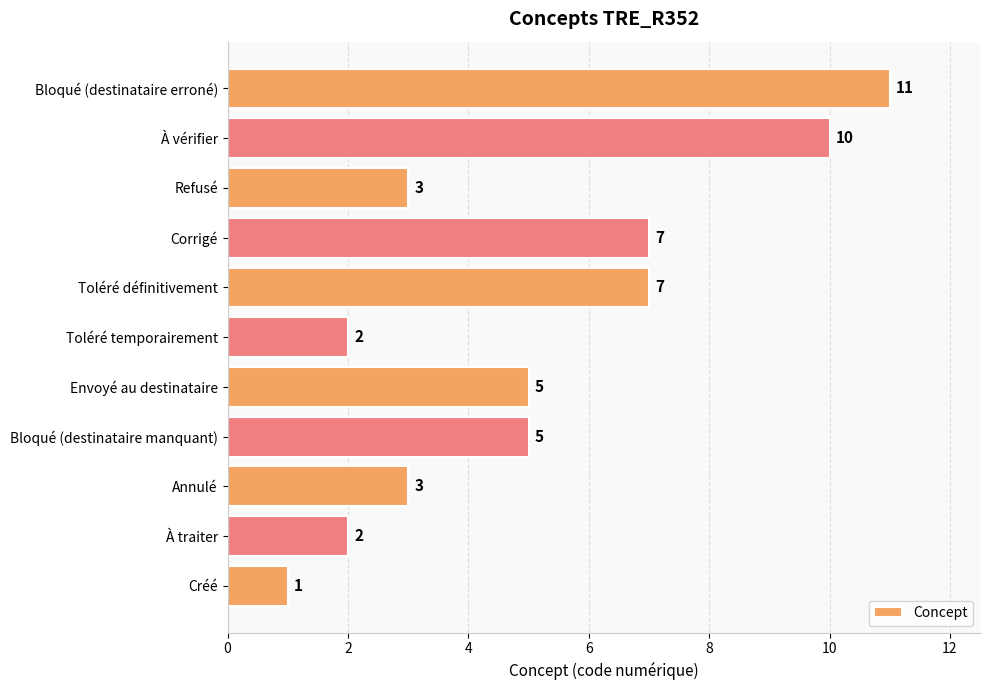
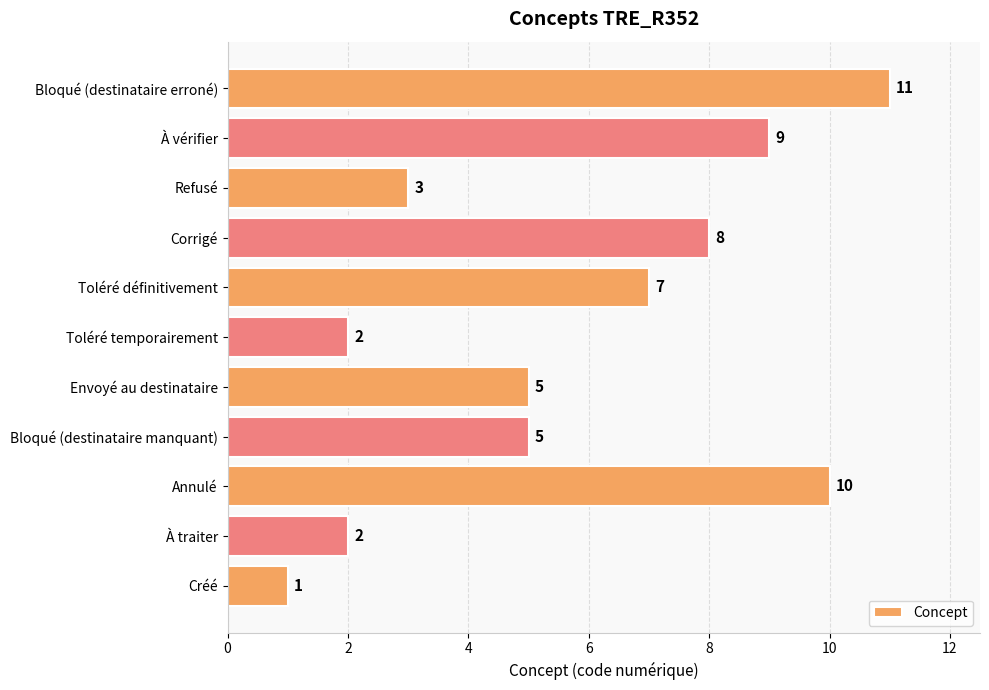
  {
    "Bloqué (destinataire erroné)": 11,
-   "À vérifier": 10,
+   "À vérifier": 9,
    "Refusé": 3,
-   "Corrigé": 7,
+   "Corrigé": 8,
    "Toléré définitivement": 7,
    "Toléré temporairement": 2,
    "Envoyé au destinataire": 5,
    "Bloqué (destinataire manquant)": 5,
-   "Annulé": 3,
+   "Annulé": 10,
    "À traiter": 2,
    "Créé": 1
  }
